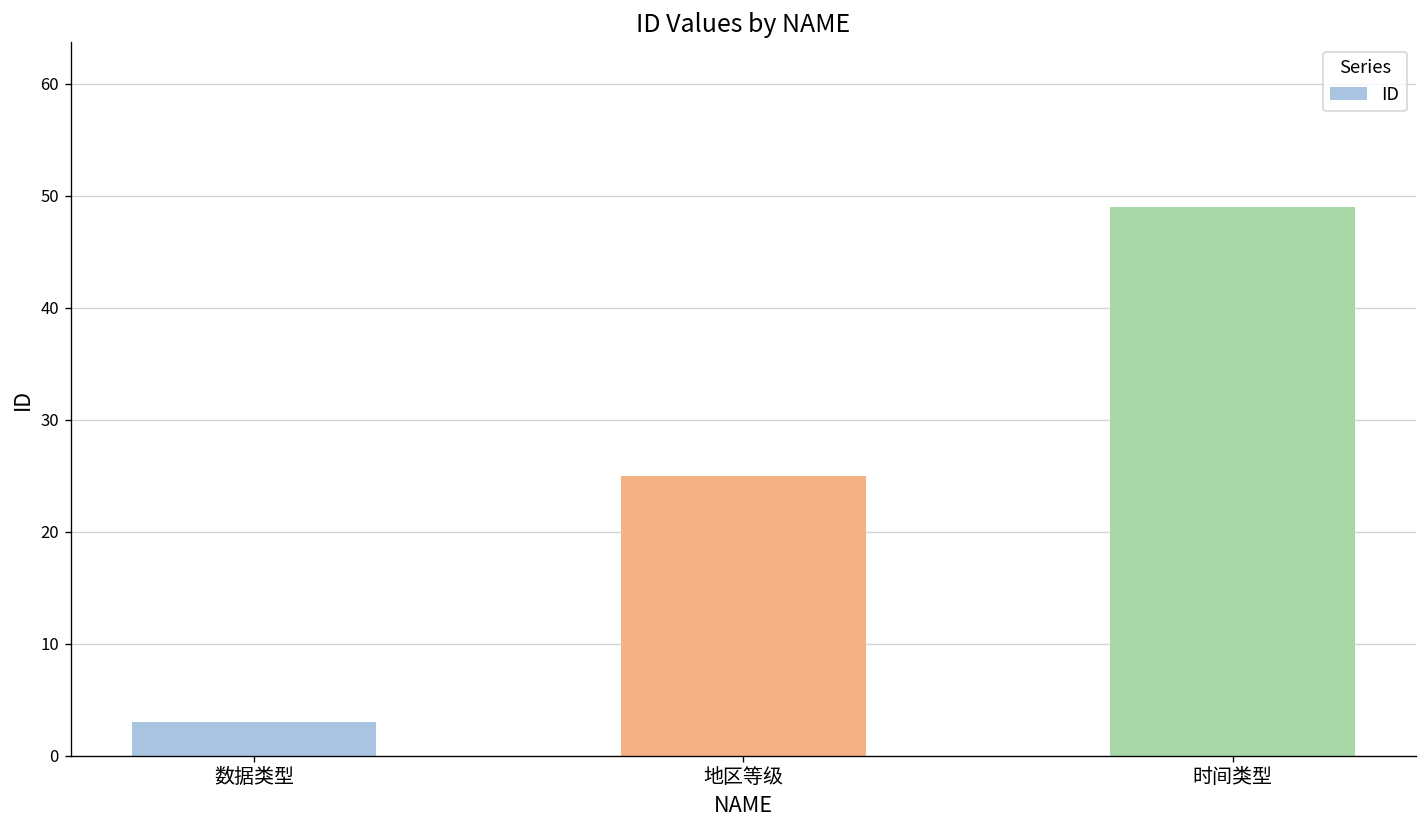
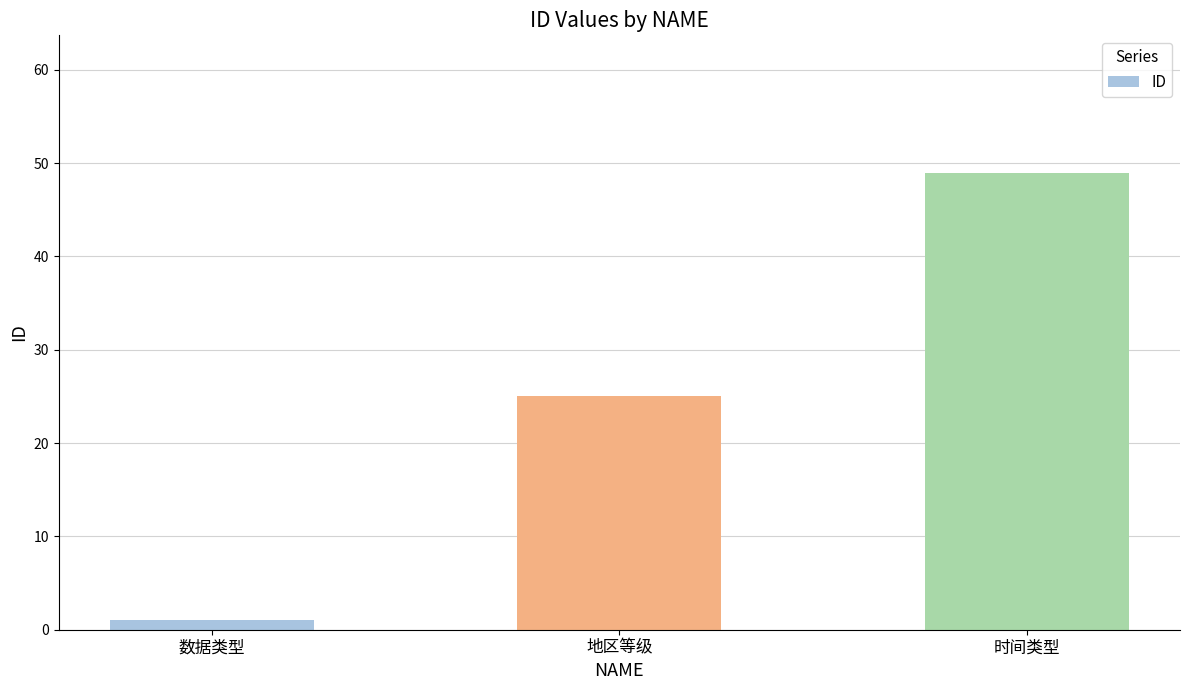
  {
-   "数据类型": 3,
+   "数据类型": 1,
    "地区等级": 25,
    "时间类型": 49
  }
